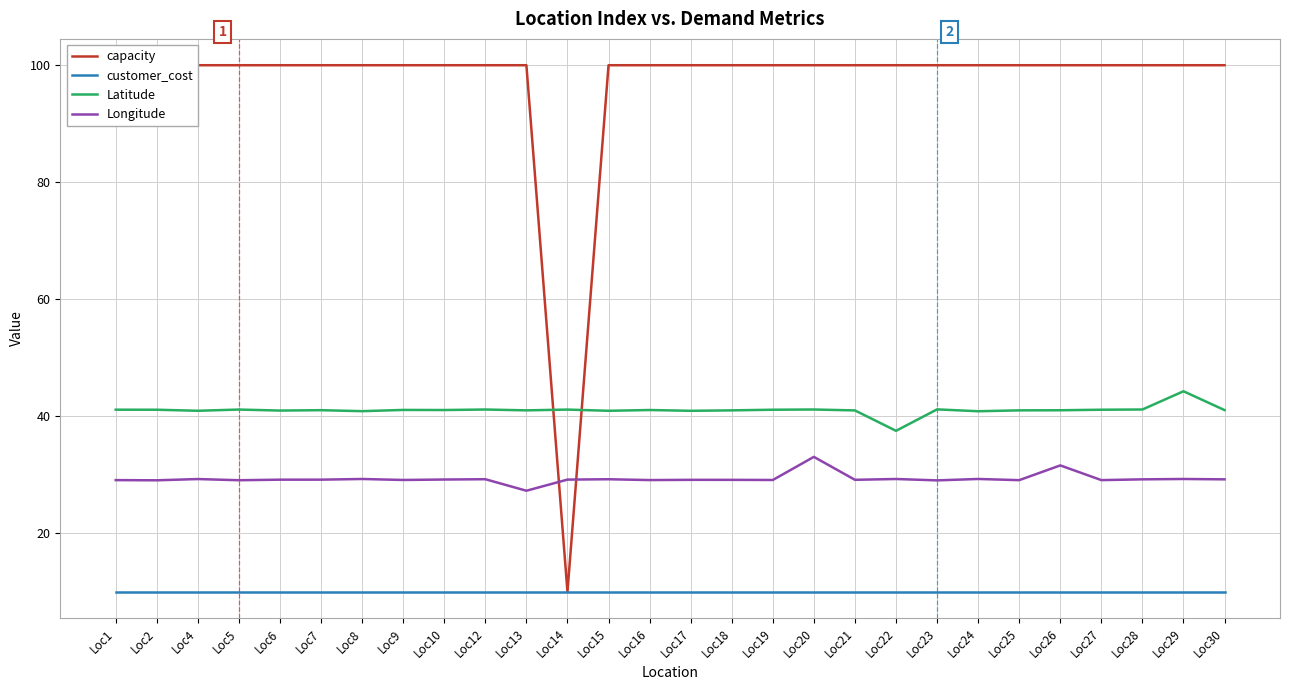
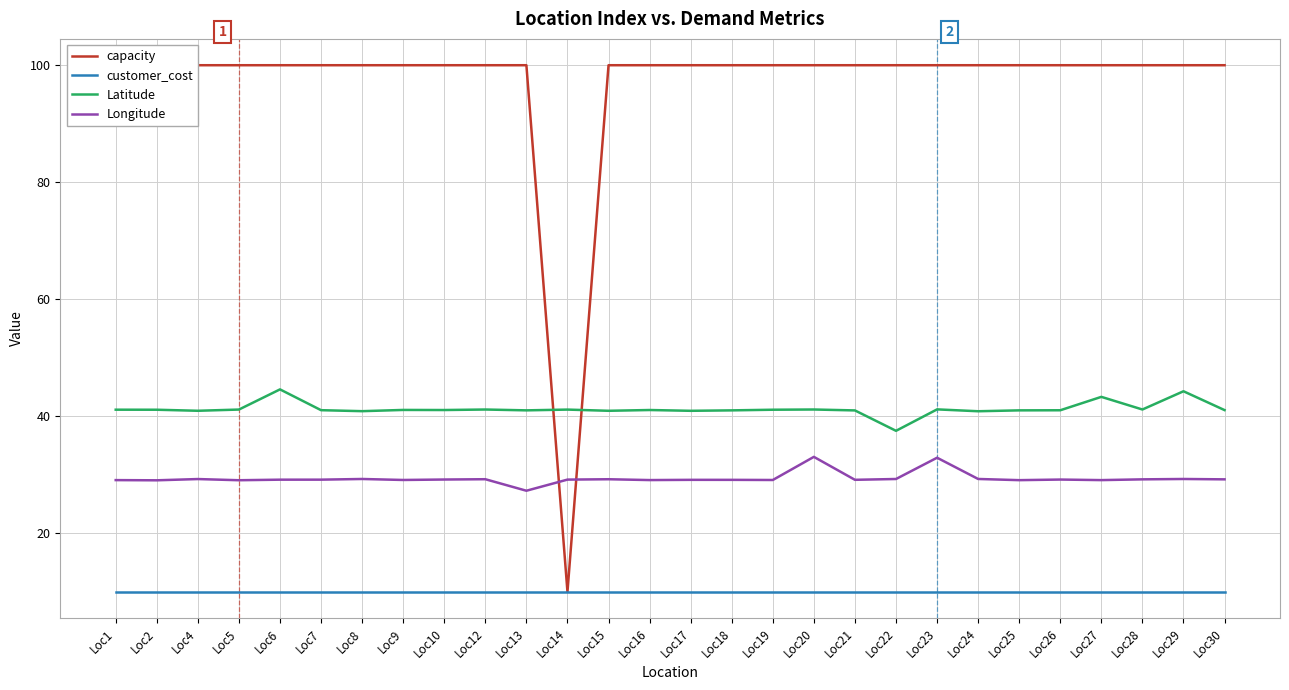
  {
    "capacity": {
      "Loc5": 100,
      "Loc6": 100,
      "Loc7": 100,
      "Loc8": 100,
      "Loc9": 100,
      "Loc10": 100,
      "Loc12": 100,
      "Loc13": 100,
      "Loc15": 100,
      "Loc16": 100,
      "Loc17": 100,
      "Loc18": 100,
      "Loc19": 100,
      "Loc20": 100,
      "Loc21": 100,
      "Loc22": 100,
      "Loc23": 100,
      "Loc24": 100,
      "Loc25": 100,
      "Loc26": 100,
      "Loc27": 100,
      "Loc28": 100,
      "Loc29": 100,
      "Loc30": 100
    },
    "customer_cost": {
      "Loc1": 10,
      "Loc2": 10,
      "Loc4": 10,
      "Loc5": 10,
      "Loc6": 10,
      "Loc7": 10,
      "Loc8": 10,
      "Loc9": 10,
      "Loc10": 10,
      "Loc12": 10,
      "Loc13": 10,
      "Loc15": 10,
      "Loc16": 10,
      "Loc17": 10,
      "Loc18": 10,
      "Loc19": 10,
      "Loc20": 10,
      "Loc21": 10,
      "Loc22": 10,
      "Loc23": 10,
      "Loc24": 10,
      "Loc25": 10,
      "Loc26": 10,
      "Loc27": 10,
      "Loc28": 10,
      "Loc29": 10,
      "Loc30": 10
    },
    "Latitude": {
      "Loc1": 41,
      "Loc2": 41,
      "Loc4": 41,
      "Loc5": 41,
-     "Loc6": 41,
+     "Loc6": 45,
      "Loc7": 41,
      "Loc8": 41,
      "Loc9": 41,
      "Loc10": 41,
      "Loc12": 41,
      "Loc13": 41,
      "Loc14": 41,
      "Loc15": 41,
      "Loc16": 41,
      "Loc17": 41,
      "Loc18": 41,
      "Loc19": 41,
      "Loc20": 41,
      "Loc21": 41,
      "Loc22": 38,
      "Loc23": 41,
      "Loc24": 41,
      "Loc25": 41,
      "Loc26": 41,
-     "Loc27": 41,
+     "Loc27": 43,
      "Loc28": 41,
      "Loc29": 44,
      "Loc30": 41
    },
    "Longitude": {
      "Loc1": 29,
      "Loc2": 29,
      "Loc4": 29,
      "Loc5": 29,
      "Loc6": 29,
      "Loc7": 29,
      "Loc8": 29,
      "Loc9": 29,
      "Loc10": 29,
      "Loc12": 29,
      "Loc13": 27,
      "Loc14": 29,
      "Loc15": 29,
      "Loc16": 29,
      "Loc17": 29,
      "Loc18": 29,
      "Loc19": 29,
      "Loc20": 33,
      "Loc21": 29,
      "Loc22": 29,
-     "Loc23": 29,
+     "Loc23": 33,
      "Loc24": 29,
      "Loc25": 29,
-     "Loc26": 32,
+     "Loc26": 29,
      "Loc27": 29,
      "Loc28": 29,
      "Loc29": 29,
      "Loc30": 29
    }
  }
